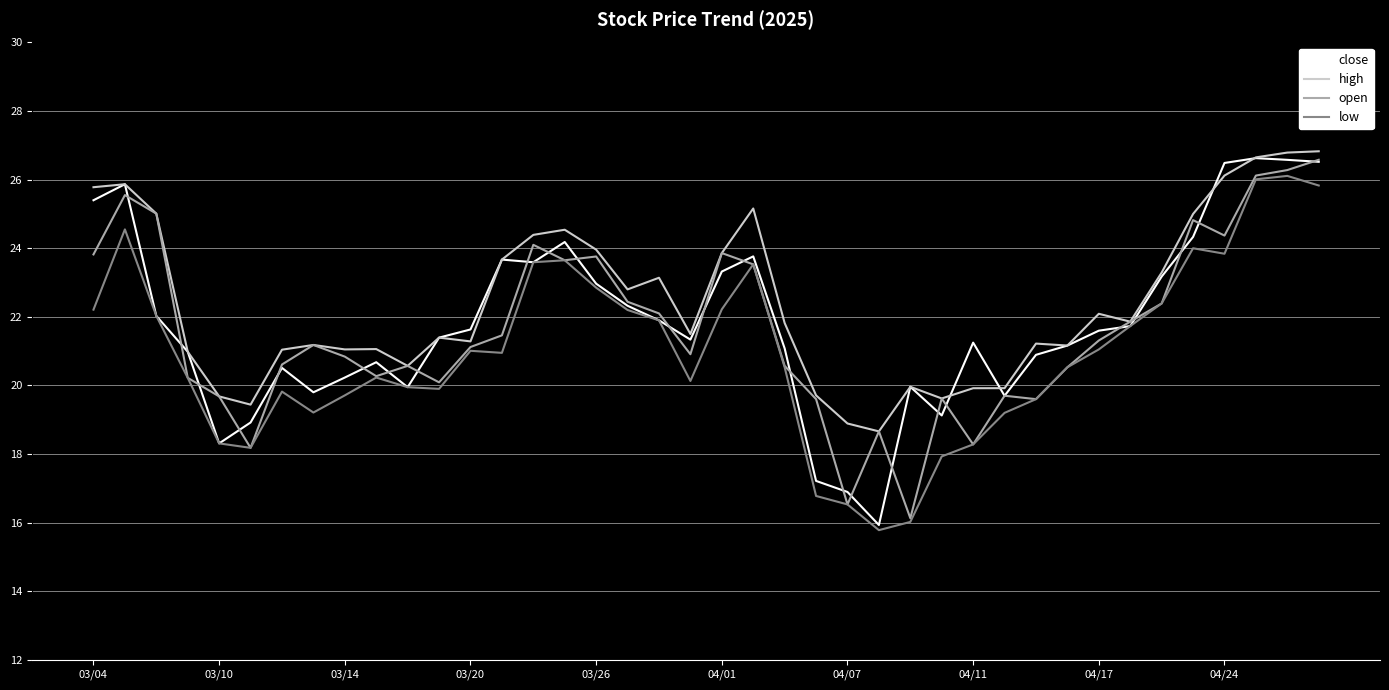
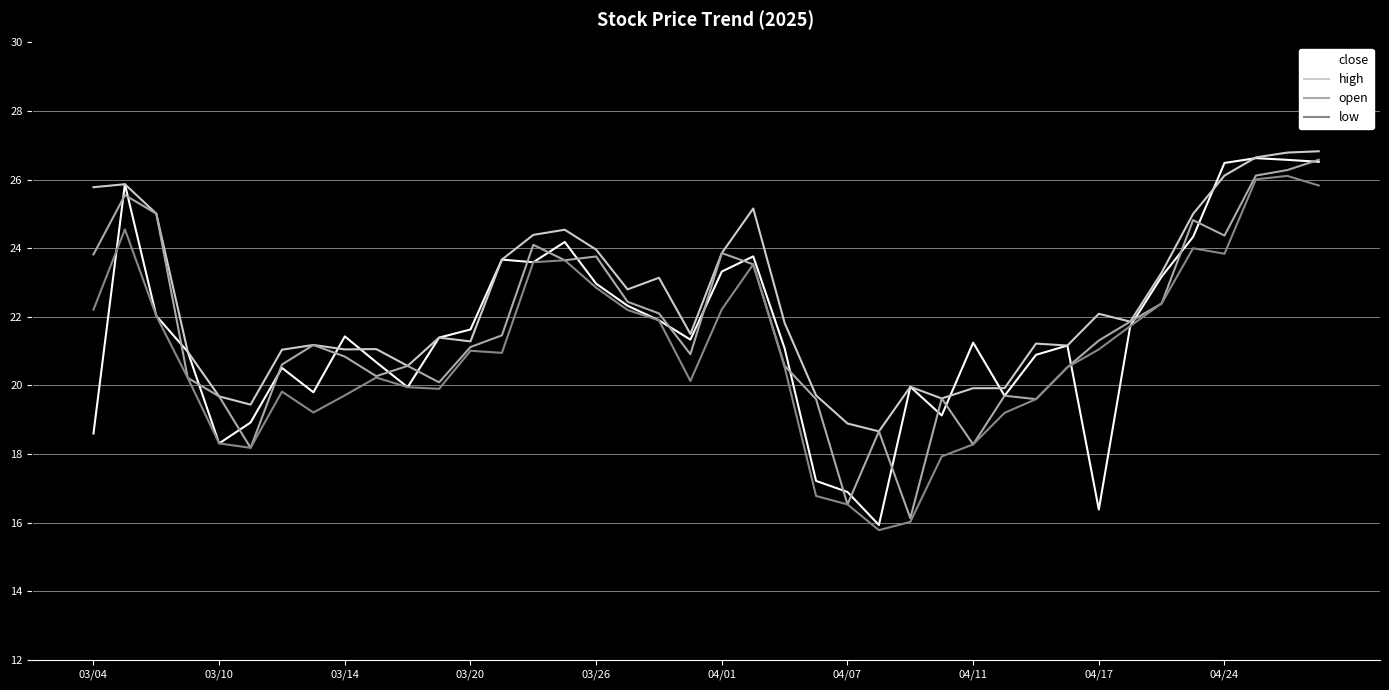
  {
    "close": {
-     "03/04": 25.4,
-     "03/14": 20.2,
+     "03/04": 18.6,
+     "03/14": 21.4,
      "03/20": 21.6,
      "03/26": 23.0,
      "04/01": 23.3,
      "04/07": 16.9,
      "04/11": 21.2,
-     "04/17": 21.6,
+     "04/17": 16.4,
      "04/24": 26.5
    }
  }
